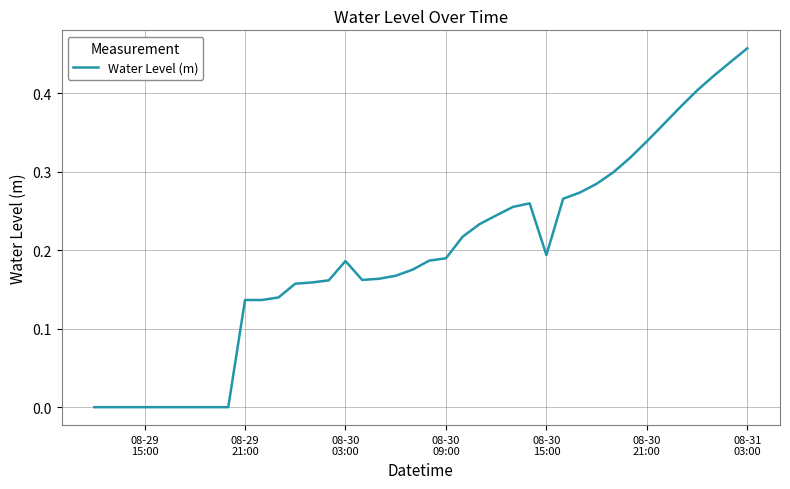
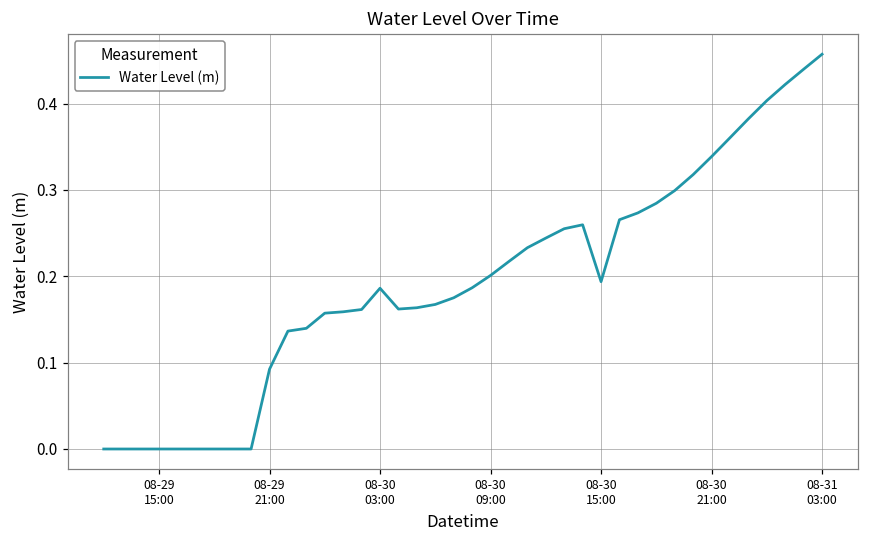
  {
    "08-29 15:00": 0.00,
-   "08-29 21:00": 0.14,
+   "08-29 21:00": 0.09,
    "08-30 03:00": 0.19,
-   "08-30 09:00": 0.19,
+   "08-30 09:00": 0.20,
    "08-30 15:00": 0.19,
    "08-30 21:00": 0.34,
    "08-31 03:00": 0.46
  }
